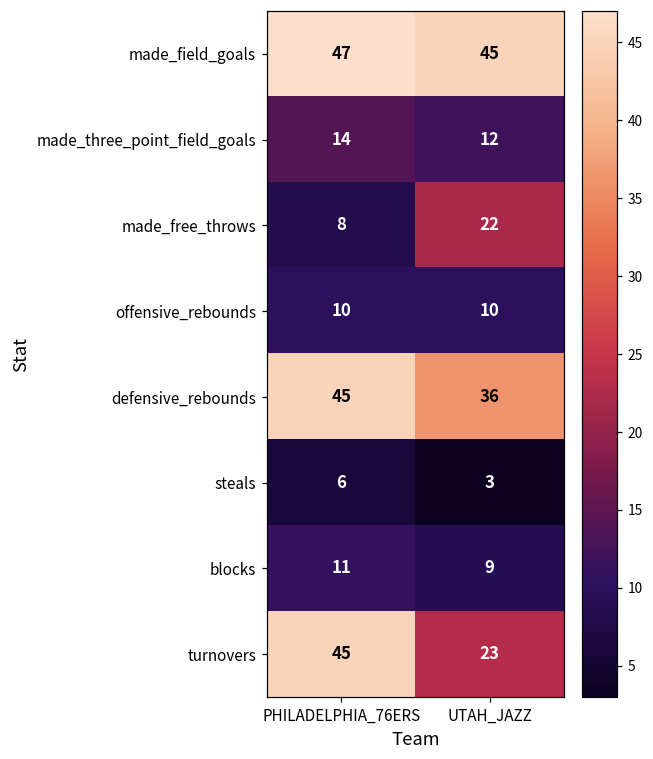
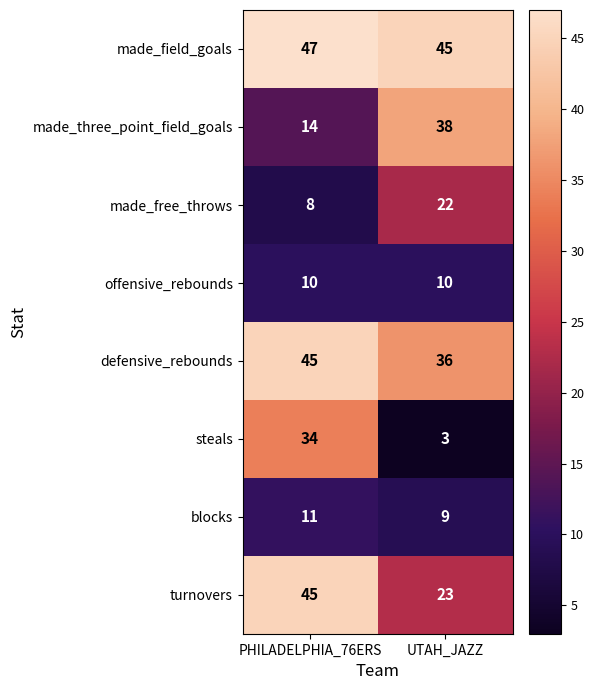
  {
    "made_field_goals": {
      "PHILADELPHIA_76ERS": 47,
      "UTAH_JAZZ": 45
    },
    "made_three_point_field_goals": {
      "PHILADELPHIA_76ERS": 14,
-     "UTAH_JAZZ": 12
+     "UTAH_JAZZ": 38
    },
    "made_free_throws": {
      "PHILADELPHIA_76ERS": 8,
      "UTAH_JAZZ": 22
    },
    "offensive_rebounds": {
      "PHILADELPHIA_76ERS": 10,
      "UTAH_JAZZ": 10
    },
    "defensive_rebounds": {
      "PHILADELPHIA_76ERS": 45,
      "UTAH_JAZZ": 36
    },
    "steals": {
-     "PHILADELPHIA_76ERS": 6,
+     "PHILADELPHIA_76ERS": 34,
      "UTAH_JAZZ": 3
    },
    "blocks": {
      "PHILADELPHIA_76ERS": 11,
      "UTAH_JAZZ": 9
    },
    "turnovers": {
      "PHILADELPHIA_76ERS": 45,
      "UTAH_JAZZ": 23
    }
  }
